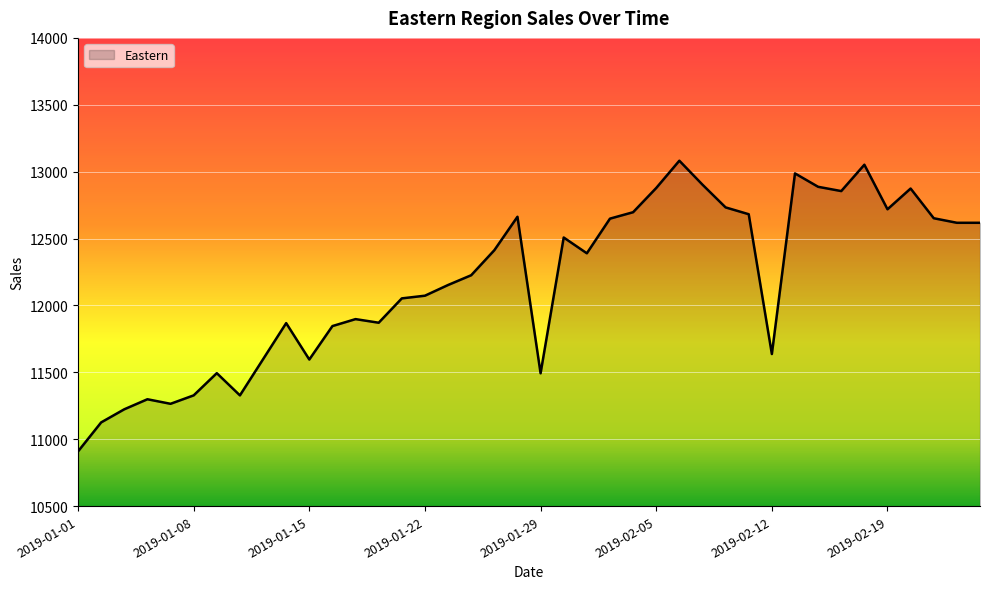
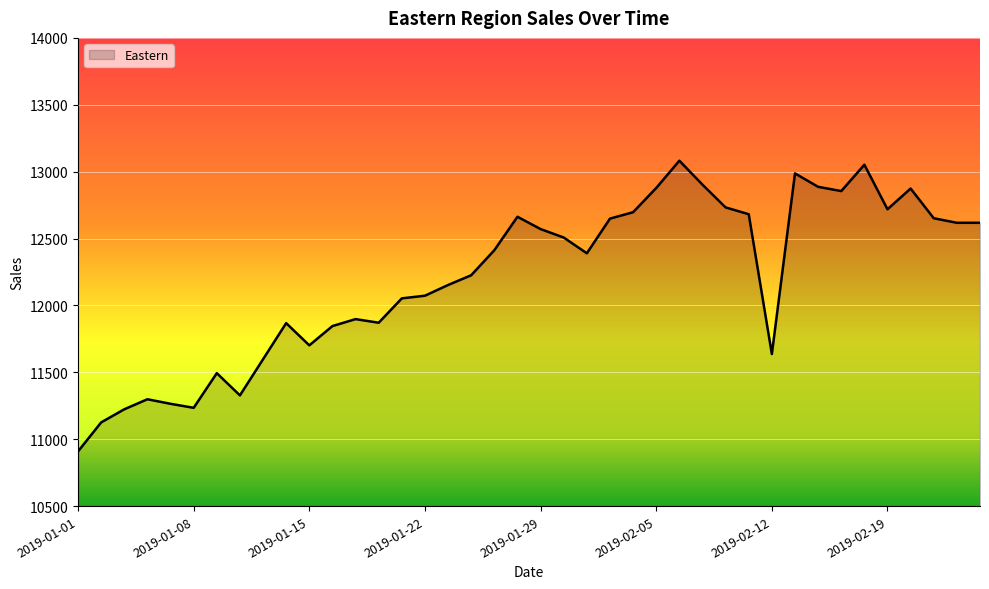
  {
    "2019-01-01": 10910,
-   "2019-01-08": 11330,
-   "2019-01-15": 11600,
+   "2019-01-08": 11240,
+   "2019-01-15": 11700,
    "2019-01-22": 12070,
-   "2019-01-29": 11490,
+   "2019-01-29": 12570,
    "2019-02-05": 12880,
    "2019-02-12": 11640,
    "2019-02-19": 12720
  }
